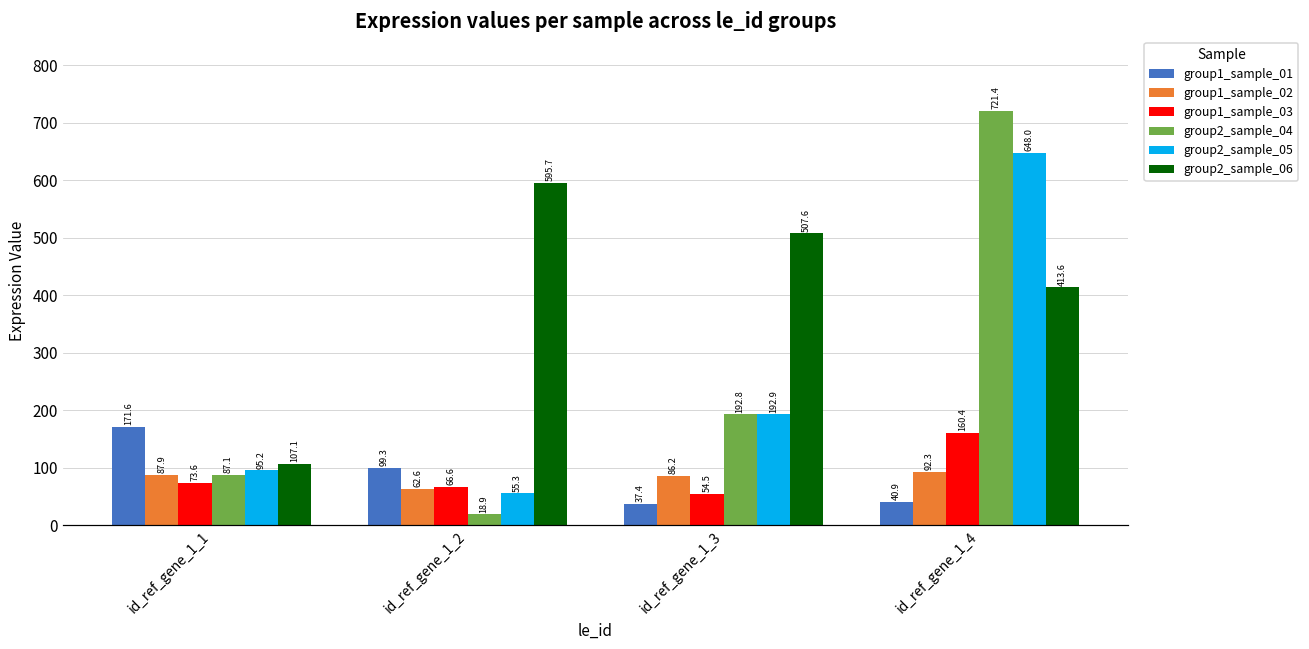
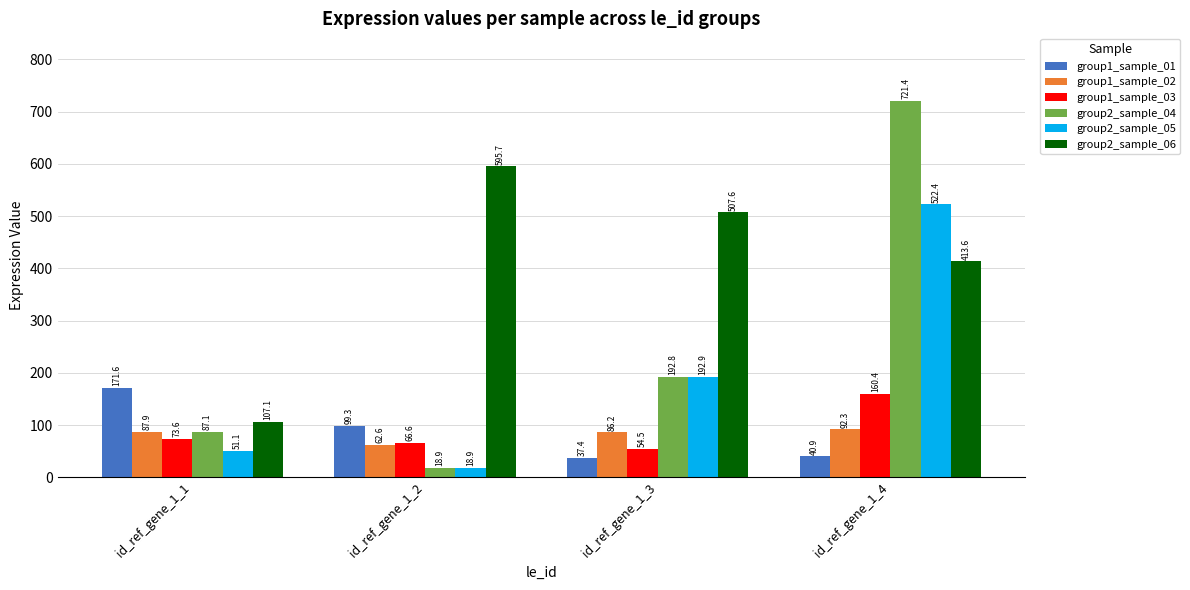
  {
    "group1_sample_01": {
      "id_ref_gene_1_1": 171.6,
      "id_ref_gene_1_2": 99.3,
      "id_ref_gene_1_3": 37.4,
      "id_ref_gene_1_4": 40.9
    },
    "group1_sample_02": {
      "id_ref_gene_1_1": 87.9,
      "id_ref_gene_1_2": 62.6,
      "id_ref_gene_1_3": 86.2,
      "id_ref_gene_1_4": 92.3
    },
    "group1_sample_03": {
      "id_ref_gene_1_1": 73.6,
      "id_ref_gene_1_2": 66.6,
      "id_ref_gene_1_3": 54.5,
      "id_ref_gene_1_4": 160.4
    },
    "group2_sample_04": {
      "id_ref_gene_1_1": 87.1,
      "id_ref_gene_1_2": 18.9,
      "id_ref_gene_1_3": 192.8,
      "id_ref_gene_1_4": 721.4
    },
    "group2_sample_05": {
-     "id_ref_gene_1_1": 95.2,
-     "id_ref_gene_1_2": 55.3,
+     "id_ref_gene_1_1": 51.1,
+     "id_ref_gene_1_2": 18.9,
      "id_ref_gene_1_3": 192.9,
-     "id_ref_gene_1_4": 648.0
+     "id_ref_gene_1_4": 522.4
    },
    "group2_sample_06": {
      "id_ref_gene_1_1": 107.1,
      "id_ref_gene_1_2": 595.7,
      "id_ref_gene_1_3": 507.6,
      "id_ref_gene_1_4": 413.6
    }
  }
